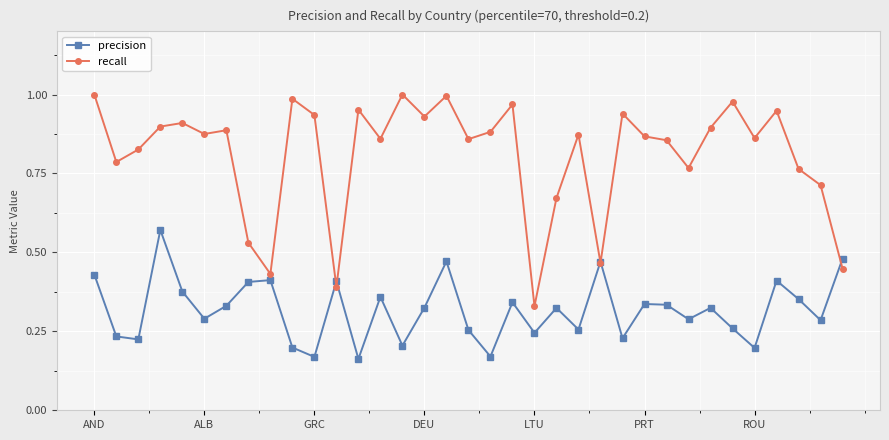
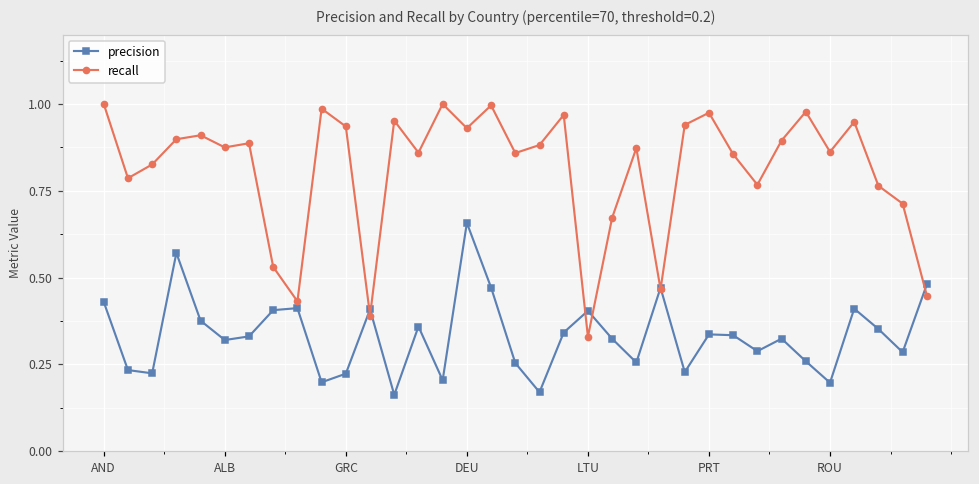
  {
    "precision": {
      "AND": 0.43,
-     "ALB": 0.29,
-     "GRC": 0.17,
-     "DEU": 0.32,
-     "LTU": 0.25,
+     "ALB": 0.32,
+     "GRC": 0.22,
+     "DEU": 0.66,
+     "LTU": 0.40,
      "PRT": 0.34,
      "ROU": 0.20
    },
    "recall": {
      "AND": 1.00,
      "ALB": 0.88,
      "GRC": 0.94,
      "DEU": 0.93,
      "LTU": 0.33,
-     "PRT": 0.87,
+     "PRT": 0.97,
      "ROU": 0.86
    }
  }
